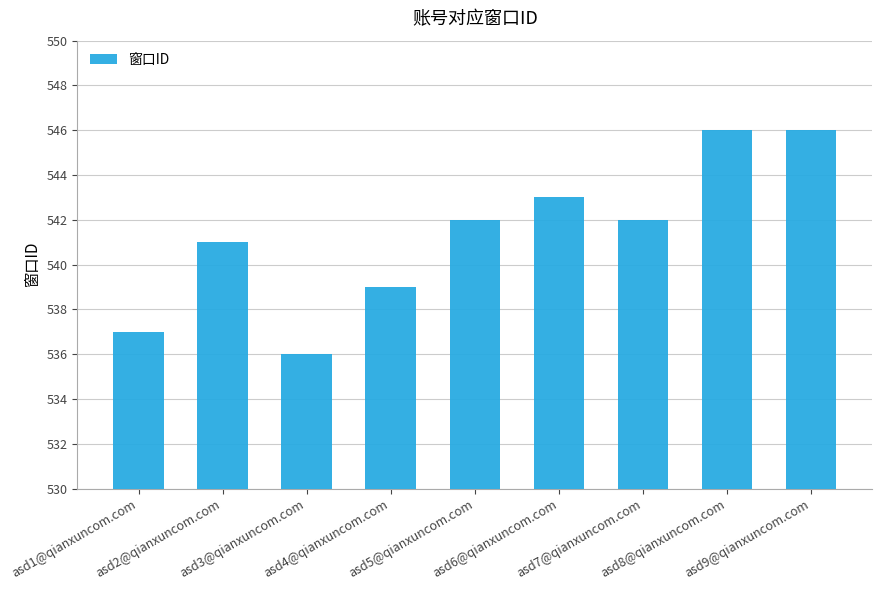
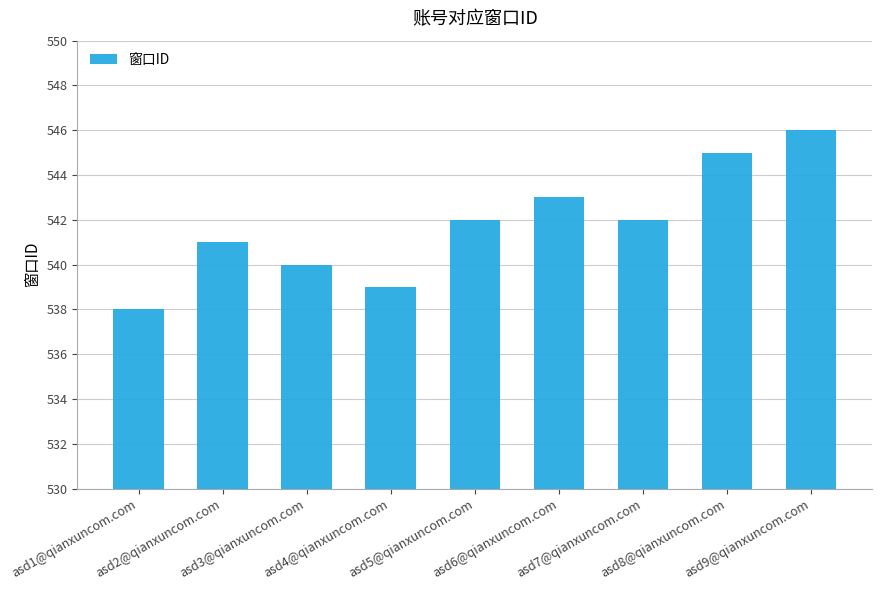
  {
-   "asd1@qianxuncom.com": 537,
+   "asd1@qianxuncom.com": 538,
    "asd2@qianxuncom.com": 541,
-   "asd3@qianxuncom.com": 536,
+   "asd3@qianxuncom.com": 540,
    "asd4@qianxuncom.com": 539,
    "asd5@qianxuncom.com": 542,
    "asd6@qianxuncom.com": 543,
    "asd7@qianxuncom.com": 542,
-   "asd8@qianxuncom.com": 546,
+   "asd8@qianxuncom.com": 545,
    "asd9@qianxuncom.com": 546
  }
